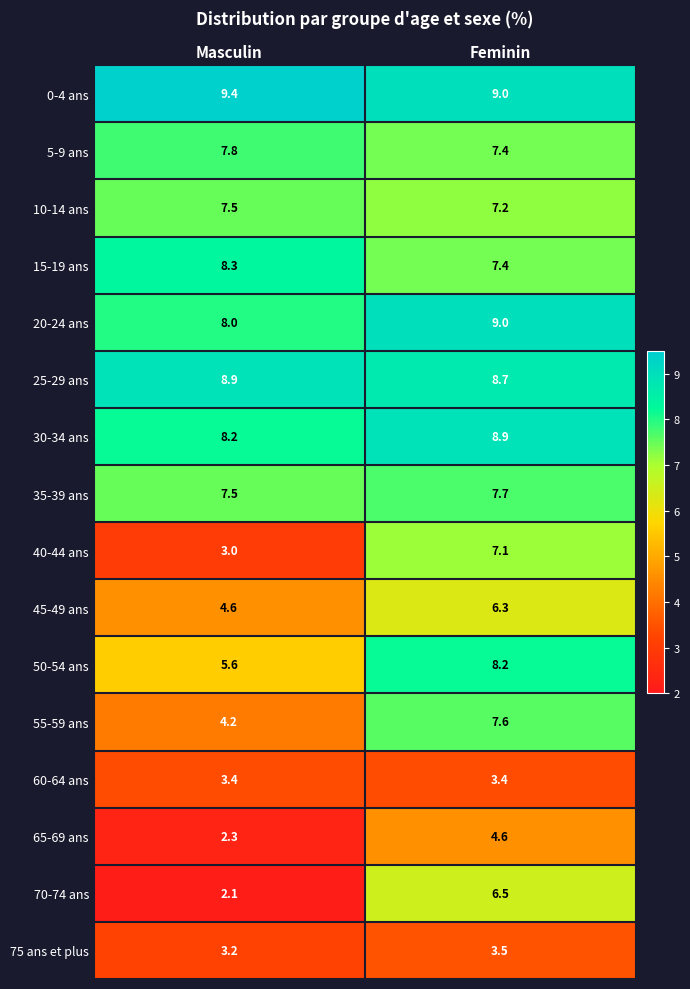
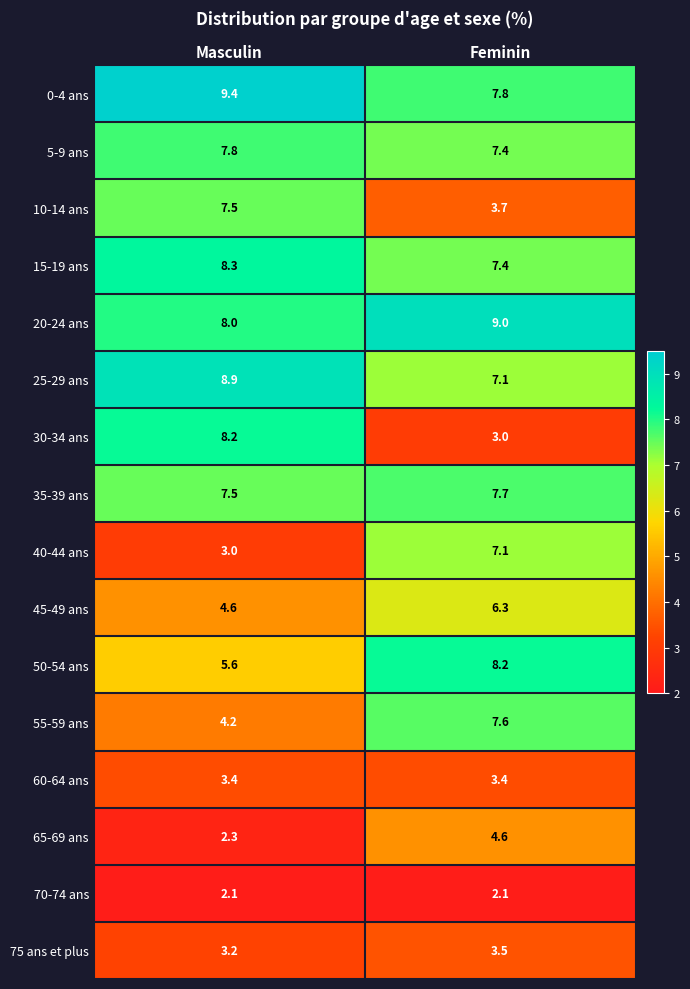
  {
    "0-4 ans": {
      "Masculin": 9.4,
-     "Feminin": 9.0
+     "Feminin": 7.8
    },
    "5-9 ans": {
      "Masculin": 7.8,
      "Feminin": 7.4
    },
    "10-14 ans": {
      "Masculin": 7.5,
-     "Feminin": 7.2
+     "Feminin": 3.7
    },
    "15-19 ans": {
      "Masculin": 8.3,
      "Feminin": 7.4
    },
    "20-24 ans": {
      "Masculin": 8.0,
      "Feminin": 9.0
    },
    "25-29 ans": {
      "Masculin": 8.9,
-     "Feminin": 8.7
+     "Feminin": 7.1
    },
    "30-34 ans": {
      "Masculin": 8.2,
-     "Feminin": 8.9
+     "Feminin": 3.0
    },
    "35-39 ans": {
      "Masculin": 7.5,
      "Feminin": 7.7
    },
    "40-44 ans": {
      "Masculin": 3.0,
      "Feminin": 7.1
    },
    "45-49 ans": {
      "Masculin": 4.6,
      "Feminin": 6.3
    },
    "50-54 ans": {
      "Masculin": 5.6,
      "Feminin": 8.2
    },
    "55-59 ans": {
      "Masculin": 4.2,
      "Feminin": 7.6
    },
    "60-64 ans": {
      "Masculin": 3.4,
      "Feminin": 3.4
    },
    "65-69 ans": {
      "Masculin": 2.3,
      "Feminin": 4.6
    },
    "70-74 ans": {
      "Masculin": 2.1,
-     "Feminin": 6.5
+     "Feminin": 2.1
    },
    "75 ans et plus": {
      "Masculin": 3.2,
      "Feminin": 3.5
    }
  }
